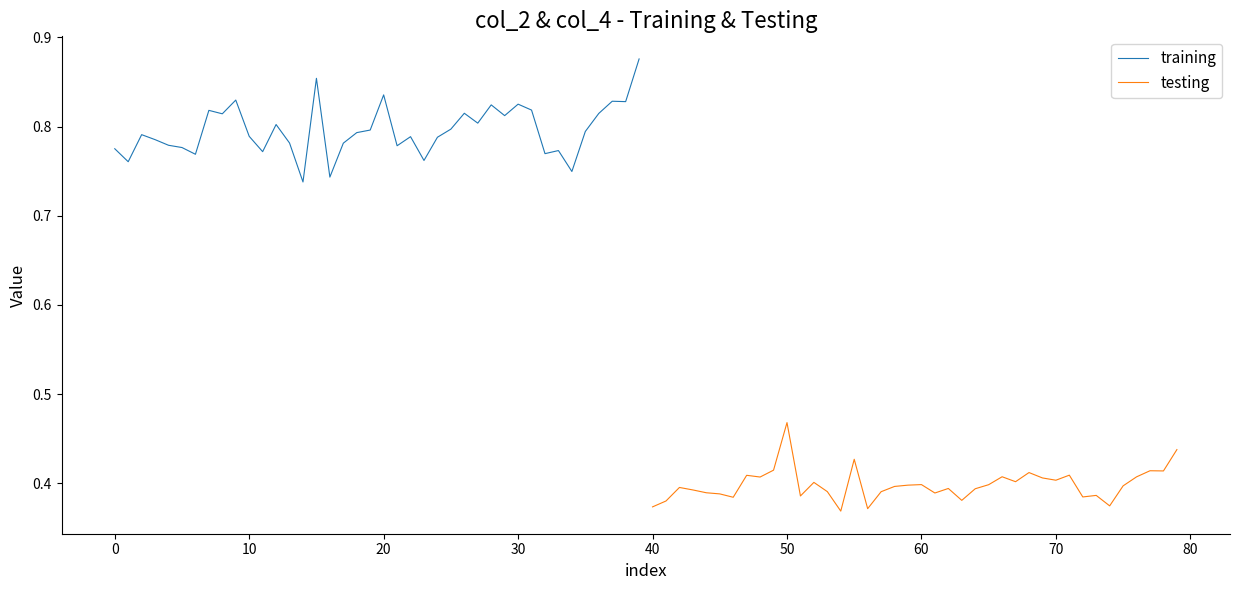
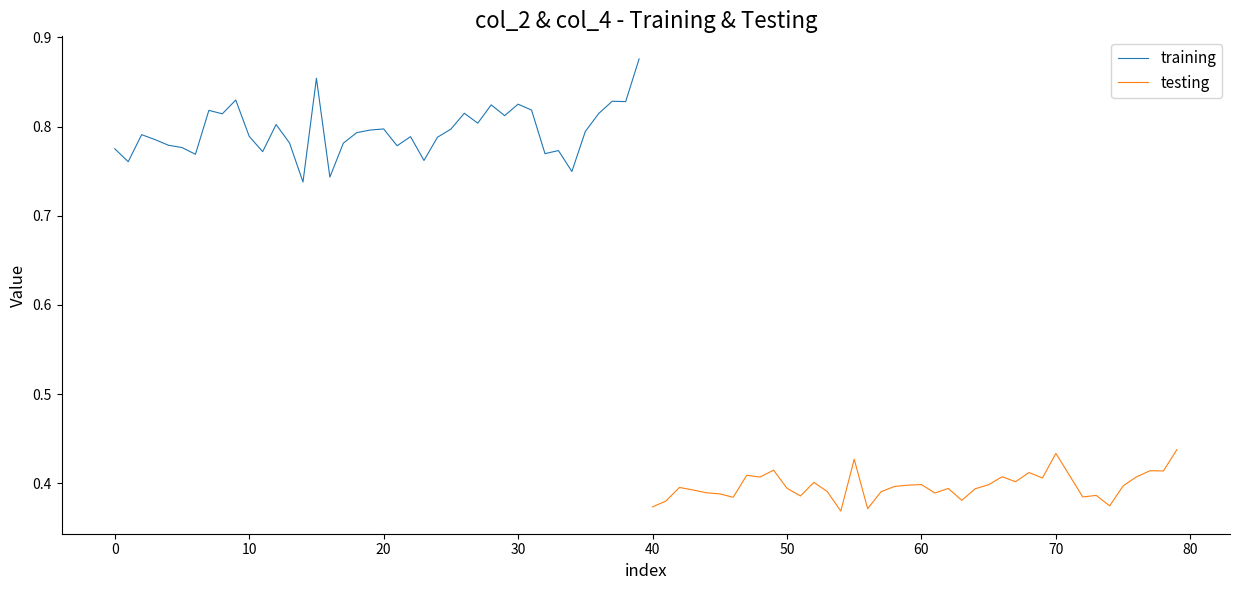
  {
    "training": {
      "0": 0.78,
      "10": 0.79,
-     "20": 0.84,
+     "20": 0.80,
      "30": 0.83
    },
    "testing": {
      "40": 0.37,
-     "50": 0.47,
+     "50": 0.39,
      "60": 0.40,
-     "70": 0.40
+     "70": 0.43
    }
  }
